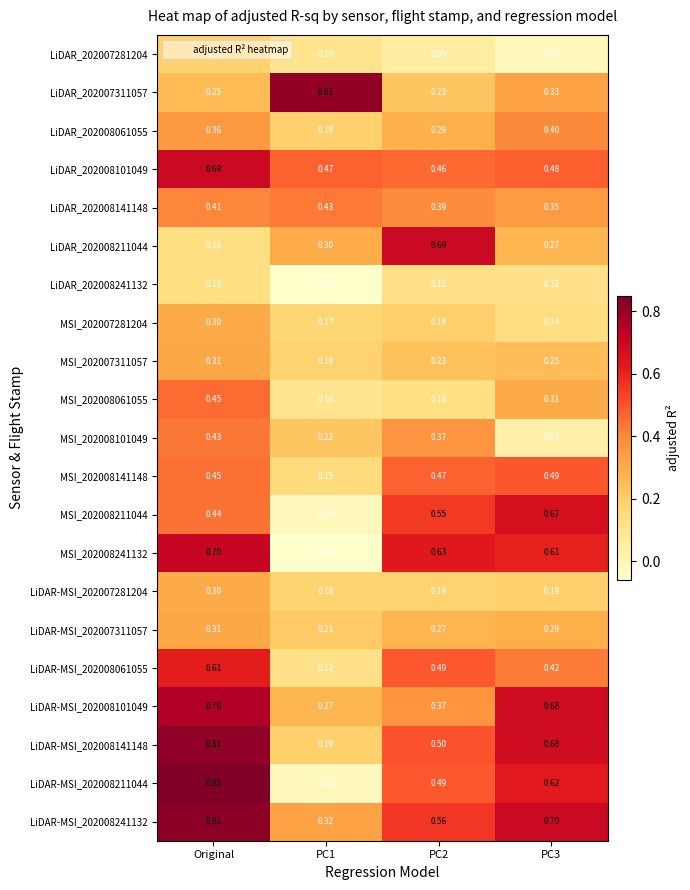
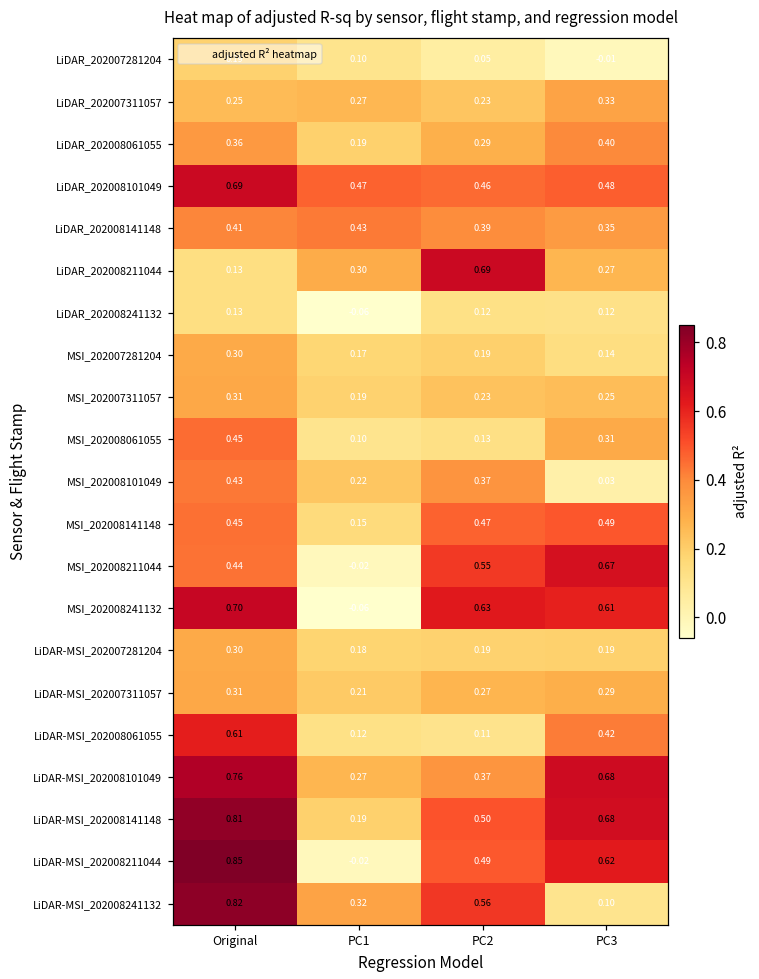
  {
    "LiDAR_202007281204": {
      "PC1": 0.10,
      "PC2": 0.05,
      "PC3": -0.01
    },
    "LiDAR_202007311057": {
      "Original": 0.25,
-     "PC1": 0.81,
+     "PC1": 0.27,
      "PC2": 0.23,
      "PC3": 0.33
    },
    "LiDAR_202008061055": {
      "Original": 0.36,
      "PC1": 0.19,
      "PC2": 0.29,
      "PC3": 0.40
    },
    "LiDAR_202008101049": {
      "Original": 0.69,
      "PC1": 0.47,
      "PC2": 0.46,
      "PC3": 0.48
    },
    "LiDAR_202008141148": {
      "Original": 0.41,
      "PC1": 0.43,
      "PC2": 0.39,
      "PC3": 0.35
    },
    "LiDAR_202008211044": {
      "Original": 0.13,
      "PC1": 0.30,
      "PC2": 0.69,
      "PC3": 0.27
    },
    "LiDAR_202008241132": {
      "Original": 0.13,
      "PC1": -0.06,
      "PC2": 0.12,
      "PC3": 0.12
    },
    "MSI_202007281204": {
      "Original": 0.30,
      "PC1": 0.17,
      "PC2": 0.19,
      "PC3": 0.14
    },
    "MSI_202007311057": {
      "Original": 0.31,
      "PC1": 0.19,
      "PC2": 0.23,
      "PC3": 0.25
    },
    "MSI_202008061055": {
      "Original": 0.45,
      "PC1": 0.10,
      "PC2": 0.13,
      "PC3": 0.31
    },
    "MSI_202008101049": {
      "Original": 0.43,
      "PC1": 0.22,
      "PC2": 0.37,
      "PC3": 0.03
    },
    "MSI_202008141148": {
      "Original": 0.45,
      "PC1": 0.15,
      "PC2": 0.47,
      "PC3": 0.49
    },
    "MSI_202008211044": {
      "Original": 0.44,
      "PC1": -0.02,
      "PC2": 0.55,
      "PC3": 0.67
    },
    "MSI_202008241132": {
      "Original": 0.70,
      "PC1": -0.06,
      "PC2": 0.63,
      "PC3": 0.61
    },
    "LiDAR-MSI_202007281204": {
      "Original": 0.30,
      "PC1": 0.18,
      "PC2": 0.19,
      "PC3": 0.19
    },
    "LiDAR-MSI_202007311057": {
      "Original": 0.31,
      "PC1": 0.21,
      "PC2": 0.27,
      "PC3": 0.29
    },
    "LiDAR-MSI_202008061055": {
      "Original": 0.61,
      "PC1": 0.12,
-     "PC2": 0.49,
+     "PC2": 0.11,
      "PC3": 0.42
    },
    "LiDAR-MSI_202008101049": {
      "Original": 0.76,
      "PC1": 0.27,
      "PC2": 0.37,
      "PC3": 0.68
    },
    "LiDAR-MSI_202008141148": {
      "Original": 0.81,
      "PC1": 0.19,
      "PC2": 0.50,
      "PC3": 0.68
    },
    "LiDAR-MSI_202008211044": {
      "Original": 0.85,
      "PC1": -0.02,
      "PC2": 0.49,
      "PC3": 0.62
    },
    "LiDAR-MSI_202008241132": {
      "Original": 0.82,
      "PC1": 0.32,
      "PC2": 0.56,
-     "PC3": 0.70
+     "PC3": 0.10
    }
  }
